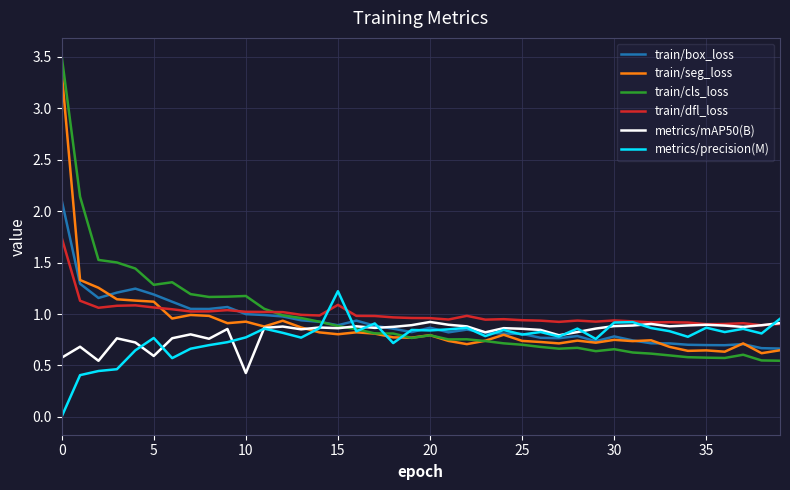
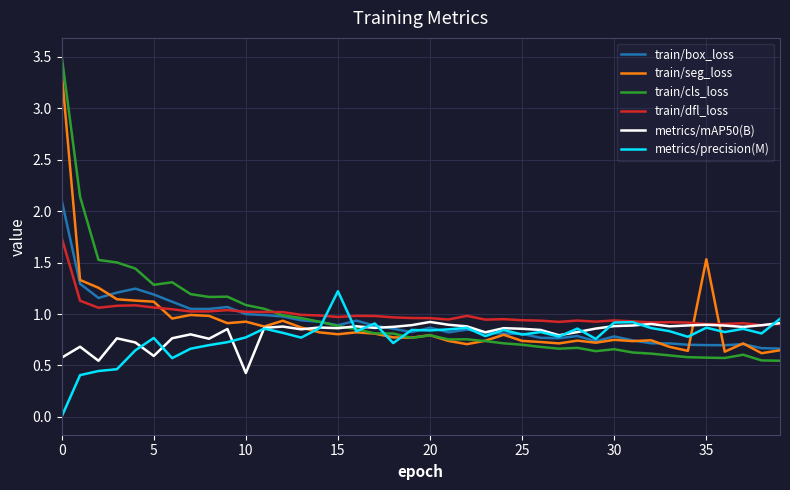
  {
    "train/box_loss": {
      "0": 2.11,
      "5": 1.19,
      "20": 0.87,
      "30": 0.78,
      "35": 0.70
    },
    "train/seg_loss": {
      "0": 3.36,
      "5": 1.12,
      "10": 0.93,
      "15": 0.80,
      "25": 0.74,
      "30": 0.75,
-     "35": 0.65
+     "35": 1.53
    },
    "train/cls_loss": {
      "0": 3.51,
      "5": 1.28,
-     "10": 1.18,
+     "10": 1.09,
      "25": 0.70,
      "30": 0.66,
      "35": 0.58
    },
    "train/dfl_loss": {
      "0": 1.74,
      "5": 1.06,
-     "15": 1.09,
+     "15": 0.97,
      "20": 0.96,
      "25": 0.94
    },
    "metrics/mAP50(B)": {
      "0": 0.58,
      "5": 0.59,
      "10": 0.43,
      "20": 0.92,
      "25": 0.86,
      "30": 0.88
    },
    "metrics/precision(M)": {
      "0": 0.00,
      "5": 0.77,
      "10": 0.77,
      "15": 1.22,
      "20": 0.84,
      "35": 0.87
    }
  }
